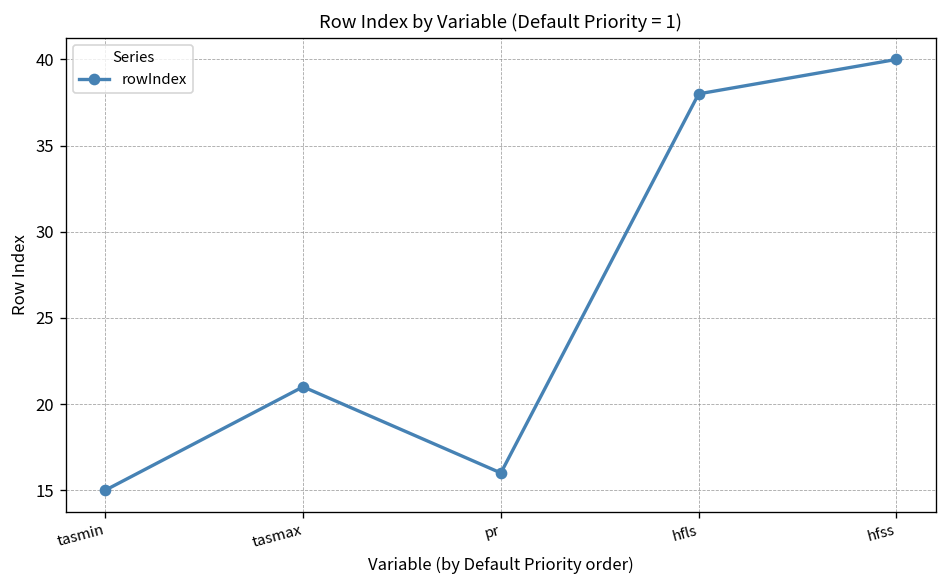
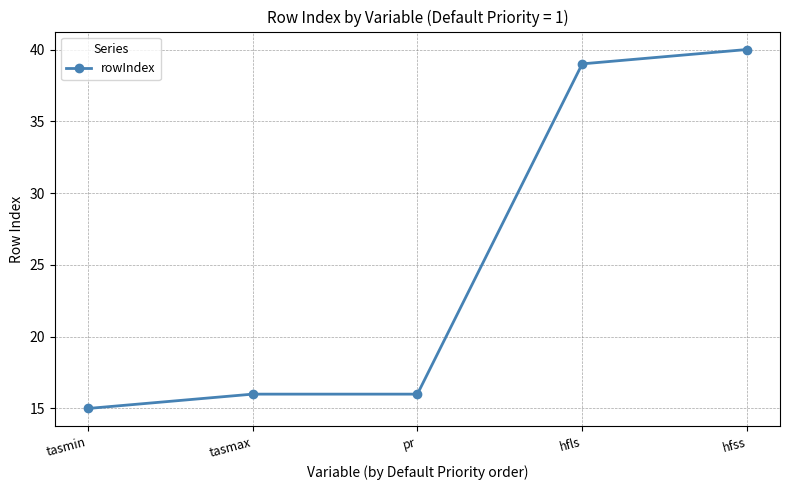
  {
    "tasmin": 15,
-   "tasmax": 21,
+   "tasmax": 16,
    "pr": 16,
-   "hfls": 38,
+   "hfls": 39,
    "hfss": 40
  }
